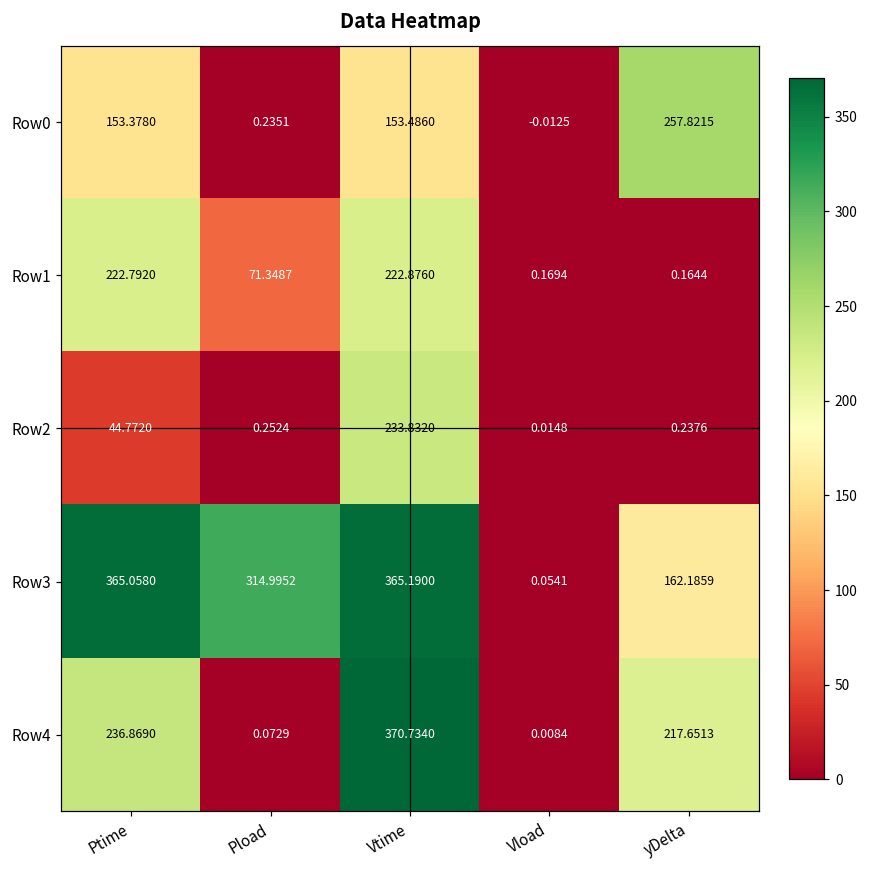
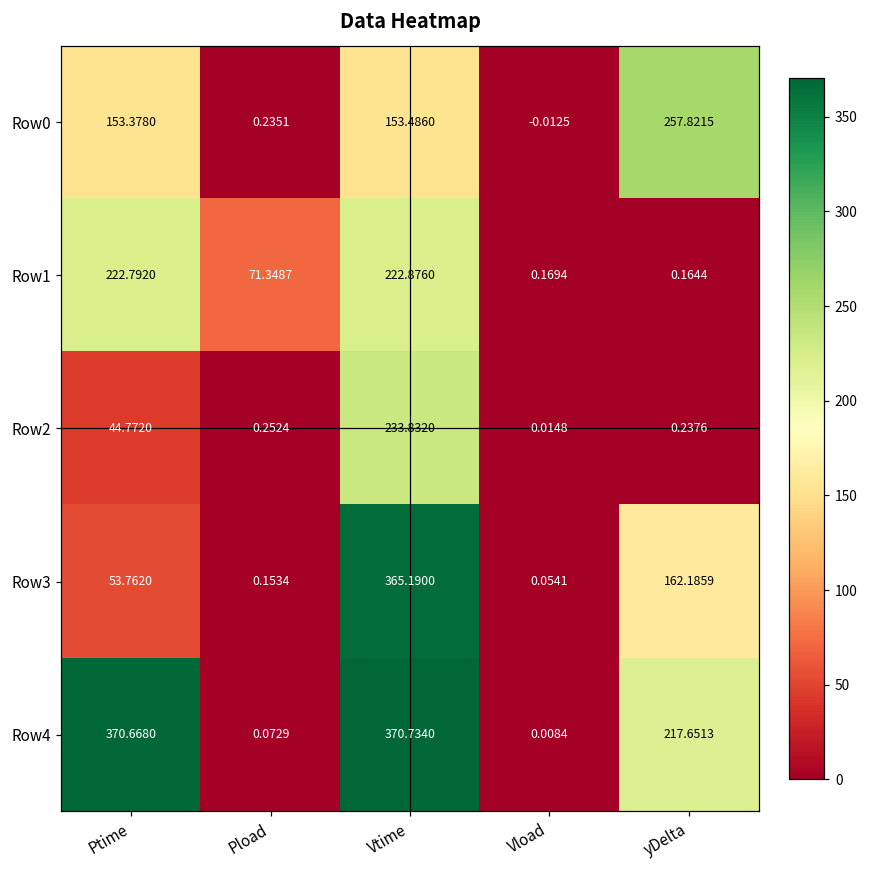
  {
    "Row0": {
      "Ptime": 153.3780,
      "Pload": 0.2351,
      "Vtime": 153.4860,
      "Vload": -0.0125,
      "yDelta": 257.8215
    },
    "Row1": {
      "Ptime": 222.7920,
      "Pload": 71.3487,
      "Vtime": 222.8760,
      "Vload": 0.1694,
      "yDelta": 0.1644
    },
    "Row2": {
      "Ptime": 44.7720,
      "Pload": 0.2524,
      "Vtime": 233.8320,
      "Vload": 0.0148,
      "yDelta": 0.2376
    },
    "Row3": {
-     "Ptime": 365.0580,
-     "Pload": 314.9952,
+     "Ptime": 53.7620,
+     "Pload": 0.1534,
      "Vtime": 365.1900,
      "Vload": 0.0541,
      "yDelta": 162.1859
    },
    "Row4": {
-     "Ptime": 236.8690,
+     "Ptime": 370.6680,
      "Pload": 0.0729,
      "Vtime": 370.7340,
      "Vload": 0.0084,
      "yDelta": 217.6513
    }
  }
